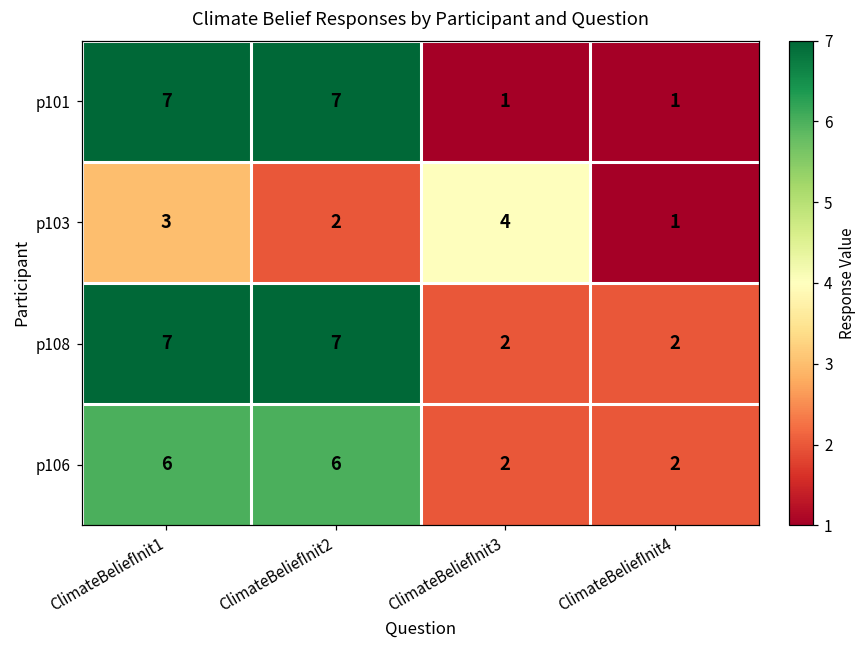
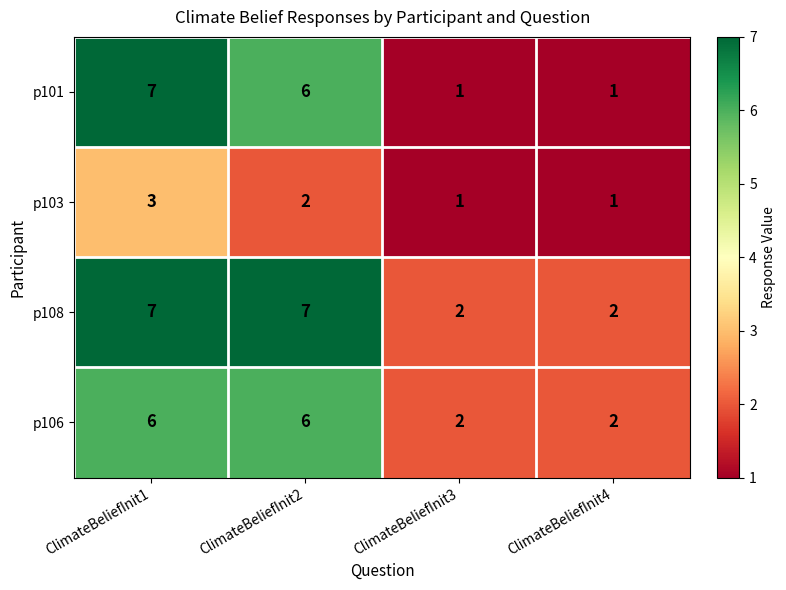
  {
    "p101": {
      "ClimateBeliefInit1": 7,
-     "ClimateBeliefInit2": 7,
+     "ClimateBeliefInit2": 6,
      "ClimateBeliefInit3": 1,
      "ClimateBeliefInit4": 1
    },
    "p103": {
      "ClimateBeliefInit1": 3,
      "ClimateBeliefInit2": 2,
-     "ClimateBeliefInit3": 4,
+     "ClimateBeliefInit3": 1,
      "ClimateBeliefInit4": 1
    },
    "p108": {
      "ClimateBeliefInit1": 7,
      "ClimateBeliefInit2": 7,
      "ClimateBeliefInit3": 2,
      "ClimateBeliefInit4": 2
    },
    "p106": {
      "ClimateBeliefInit1": 6,
      "ClimateBeliefInit2": 6,
      "ClimateBeliefInit3": 2,
      "ClimateBeliefInit4": 2
    }
  }
